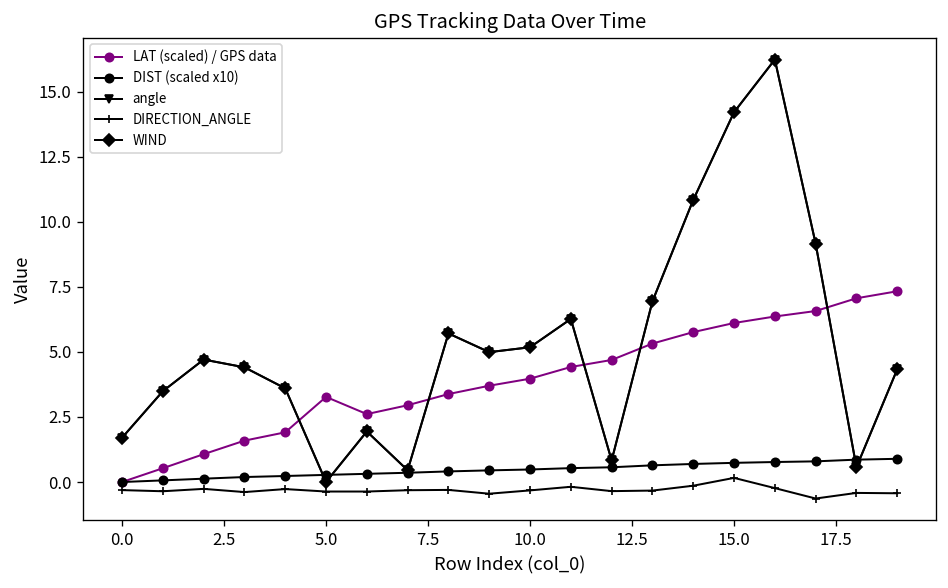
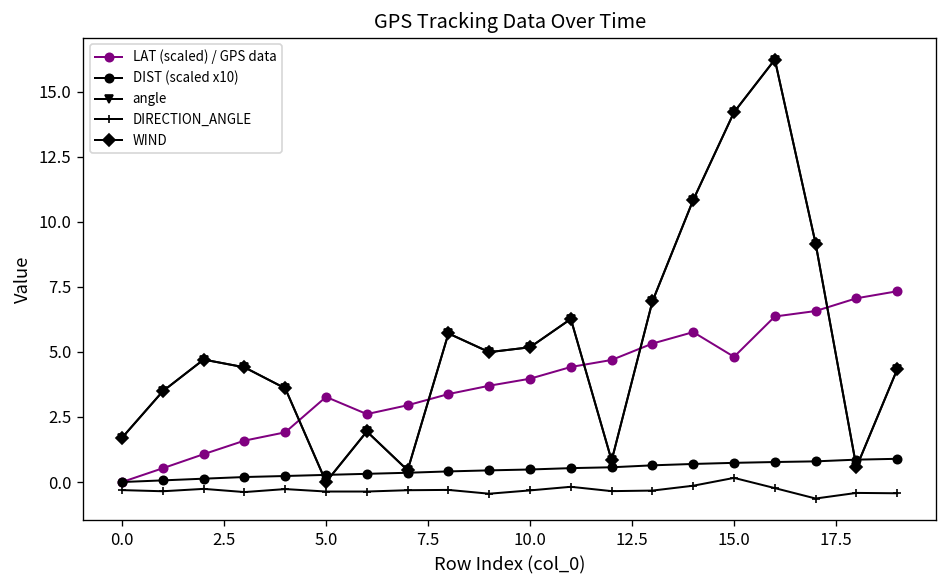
  {
    "LAT (scaled) / GPS data": {
      "5.0": 3.3,
      "10.0": 4.0,
-     "15.0": 6.1
+     "15.0": 4.8
    }
  }
